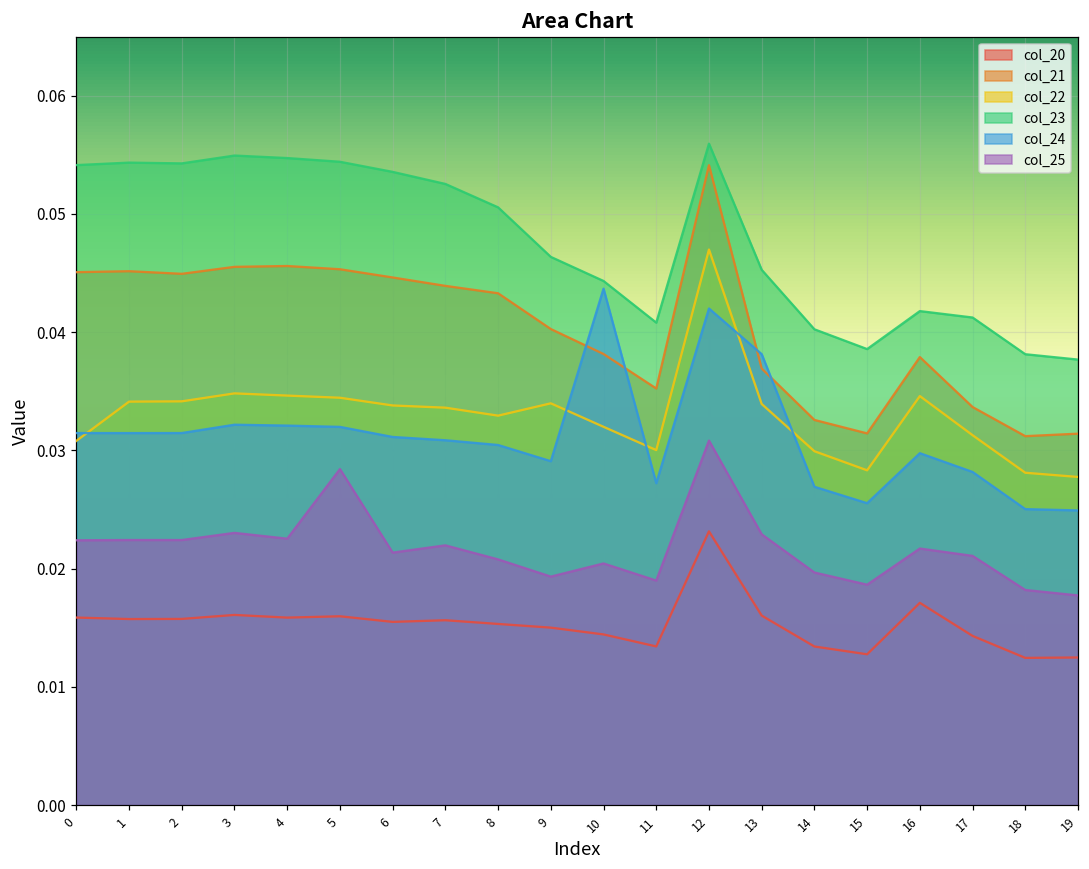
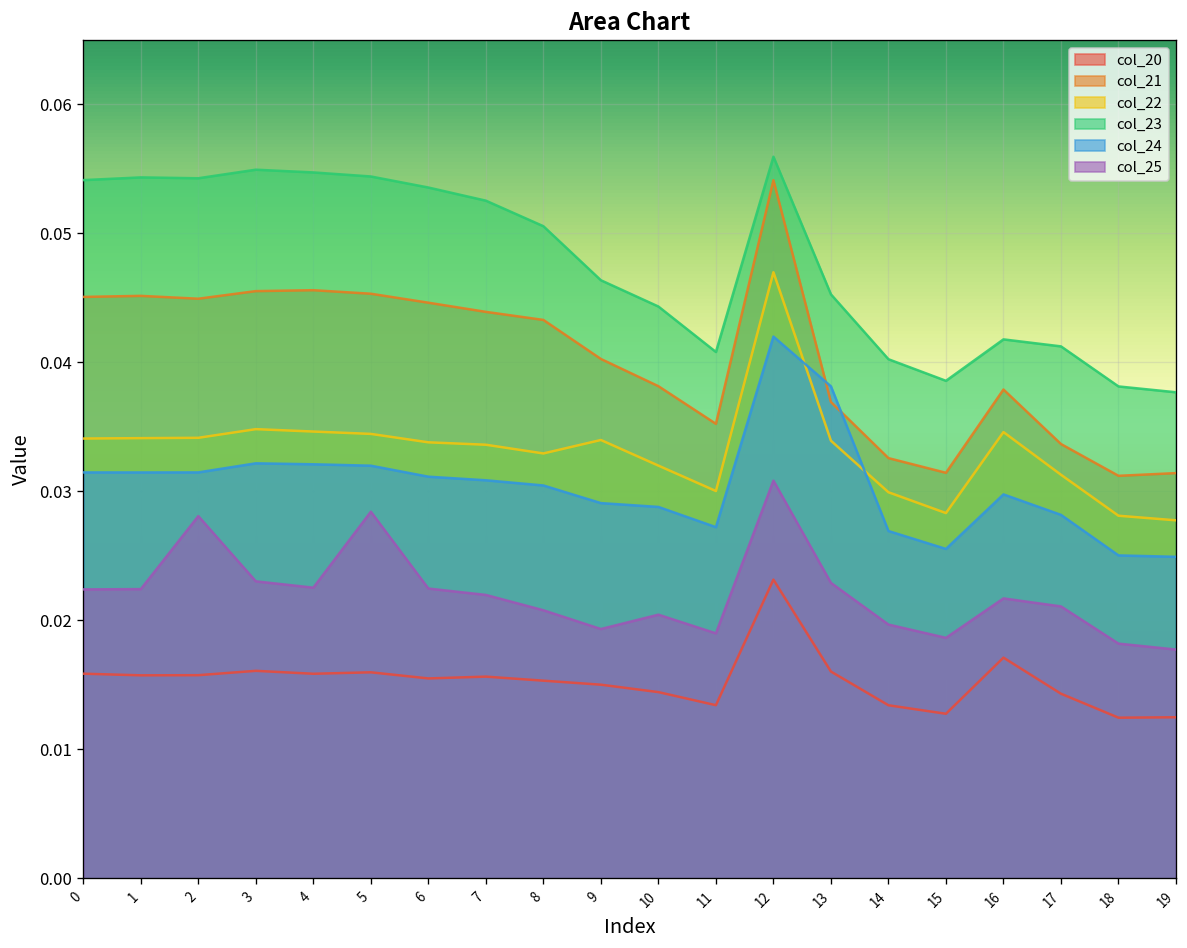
  {
    "col_22": {
-     "0": 0.0308,
+     "0": 0.0341,
      "1": 0.0341,
      "2": 0.0342,
      "3": 0.0348,
      "4": 0.0346,
      "5": 0.0345,
      "6": 0.0338,
      "7": 0.0336,
      "8": 0.0329,
      "9": 0.0340,
      "10": 0.0320,
      "11": 0.0300,
      "12": 0.0470,
      "13": 0.0339,
      "14": 0.0299,
      "15": 0.0283,
      "16": 0.0346,
      "17": 0.0313,
      "18": 0.0281,
      "19": 0.0278
    },
    "col_23": {
      "0": 0.0541,
      "1": 0.0543,
      "2": 0.0543,
      "3": 0.0549,
      "4": 0.0547,
      "5": 0.0544,
      "6": 0.0536,
      "7": 0.0525,
      "8": 0.0506,
      "9": 0.0464,
      "10": 0.0443,
      "11": 0.0408,
      "12": 0.0560,
      "13": 0.0453,
      "14": 0.0402,
      "15": 0.0386,
      "16": 0.0418,
      "17": 0.0412,
      "18": 0.0381,
      "19": 0.0377
    },
    "col_24": {
      "0": 0.0315,
      "1": 0.0315,
      "2": 0.0315,
      "3": 0.0322,
      "4": 0.0321,
      "5": 0.0320,
      "6": 0.0311,
      "7": 0.0309,
      "8": 0.0305,
      "9": 0.0291,
-     "10": 0.0437,
+     "10": 0.0288,
      "11": 0.0272,
      "12": 0.0420,
      "13": 0.0381,
      "14": 0.0269,
      "15": 0.0255,
      "16": 0.0298,
      "17": 0.0282,
      "18": 0.0250,
      "19": 0.0249
    },
    "col_25": {
      "0": 0.0224,
      "1": 0.0224,
-     "2": 0.0224,
+     "2": 0.0281,
      "3": 0.0230,
      "4": 0.0225,
      "5": 0.0284,
-     "6": 0.0214,
+     "6": 0.0225,
      "7": 0.0220,
      "8": 0.0208,
      "9": 0.0193,
      "10": 0.0204,
      "11": 0.0190,
      "12": 0.0308,
      "13": 0.0229,
      "14": 0.0197,
      "15": 0.0186,
      "16": 0.0217,
      "17": 0.0211,
      "18": 0.0182,
      "19": 0.0177
    }
  }
